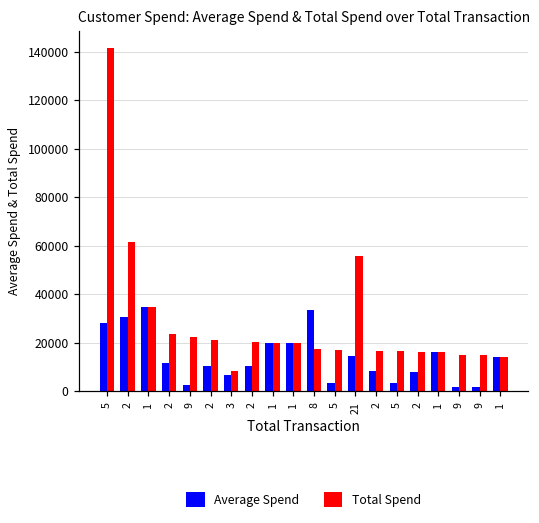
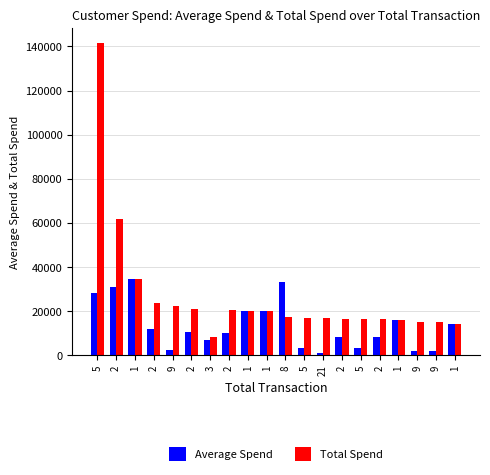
  {
    "Average Spend": {
      "3": 7000,
      "8": 33000,
-     "21": 14000
+     "21": 1000
    },
    "Total Spend": {
      "3": 8000,
      "8": 17000,
-     "21": 56000
+     "21": 17000
    }
  }
